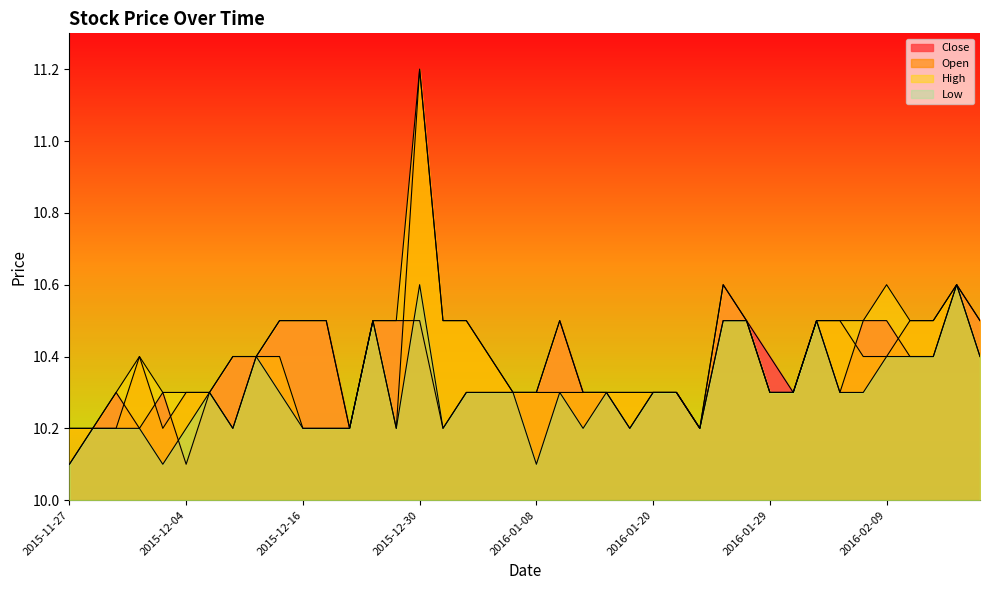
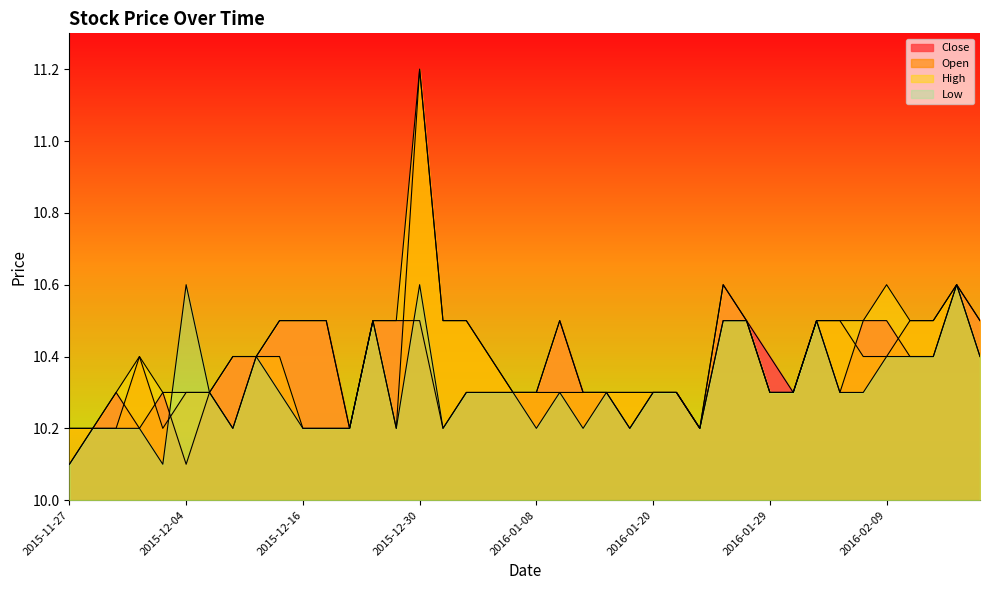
  {
    "Close": {
      "2015-12-04": 10.1,
      "2015-12-30": 10.5,
      "2016-01-29": 10.4,
      "2016-02-09": 10.5
    },
    "Low": {
-     "2015-12-04": 10.2,
+     "2015-12-04": 10.6,
      "2015-12-30": 10.6,
-     "2016-01-08": 10.1
+     "2016-01-08": 10.2
    }
  }
